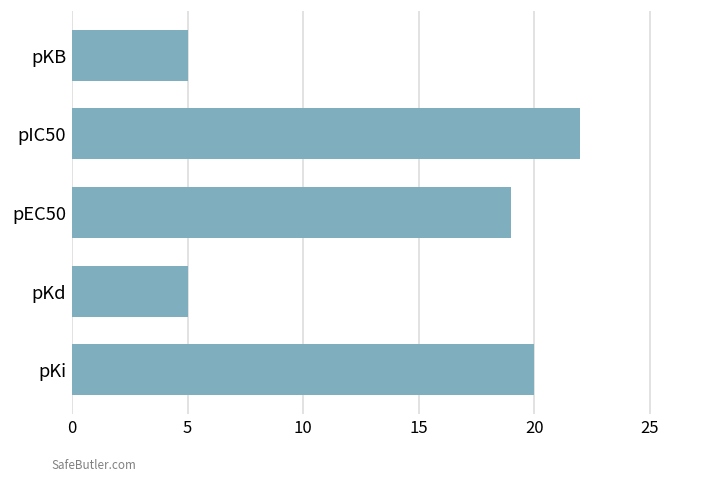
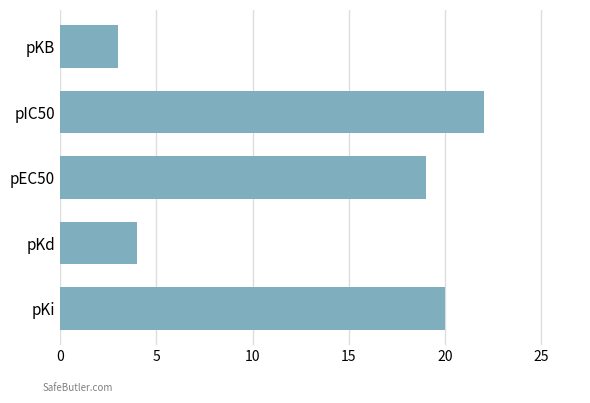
  {
-   "pKB": 5,
+   "pKB": 3,
    "pIC50": 22,
    "pEC50": 19,
-   "pKd": 5,
+   "pKd": 4,
    "pKi": 20
  }
